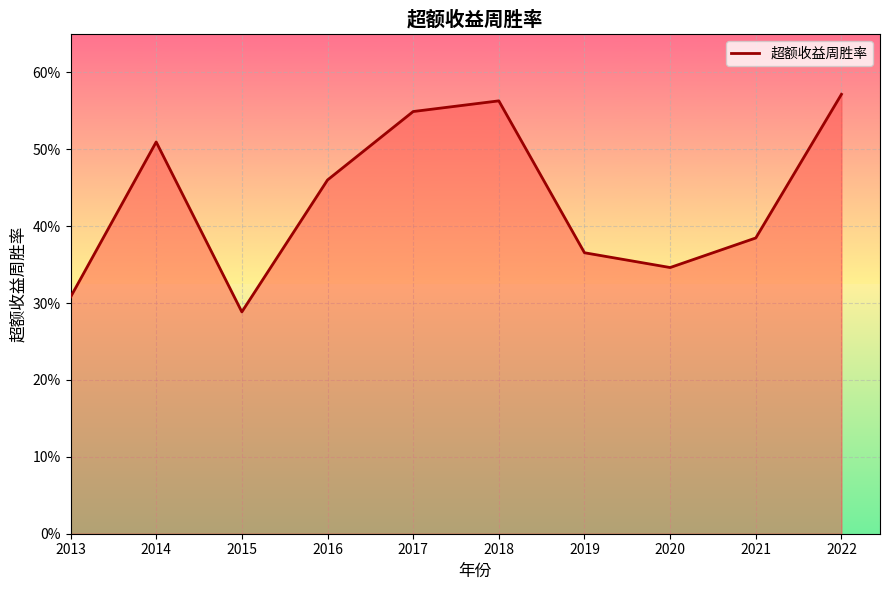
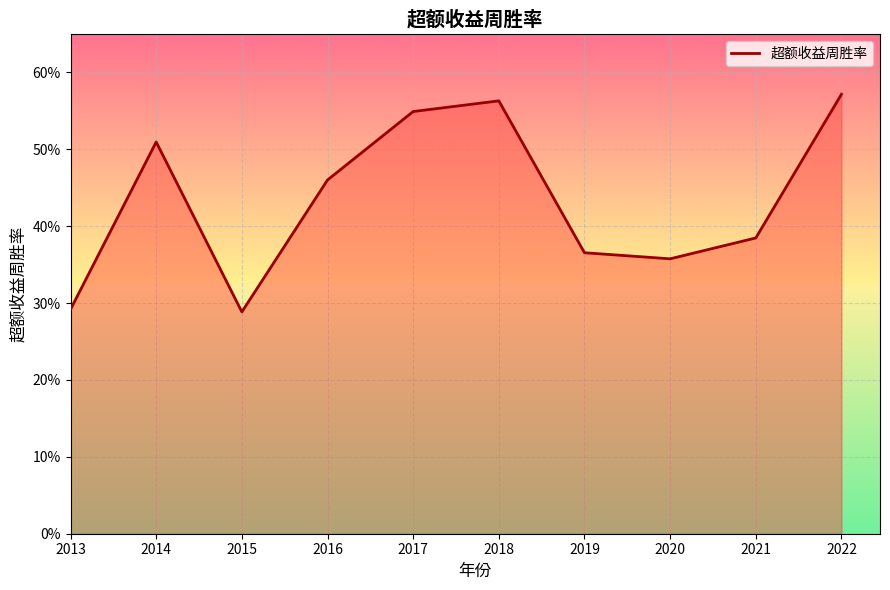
  {
-   "2013": "31%",
+   "2013": "29%",
    "2014": "51%",
    "2015": "29%",
    "2016": "46%",
    "2017": "55%",
    "2018": "56%",
    "2019": "37%",
-   "2020": "35%",
+   "2020": "36%",
    "2021": "38%",
    "2022": "57%"
  }
